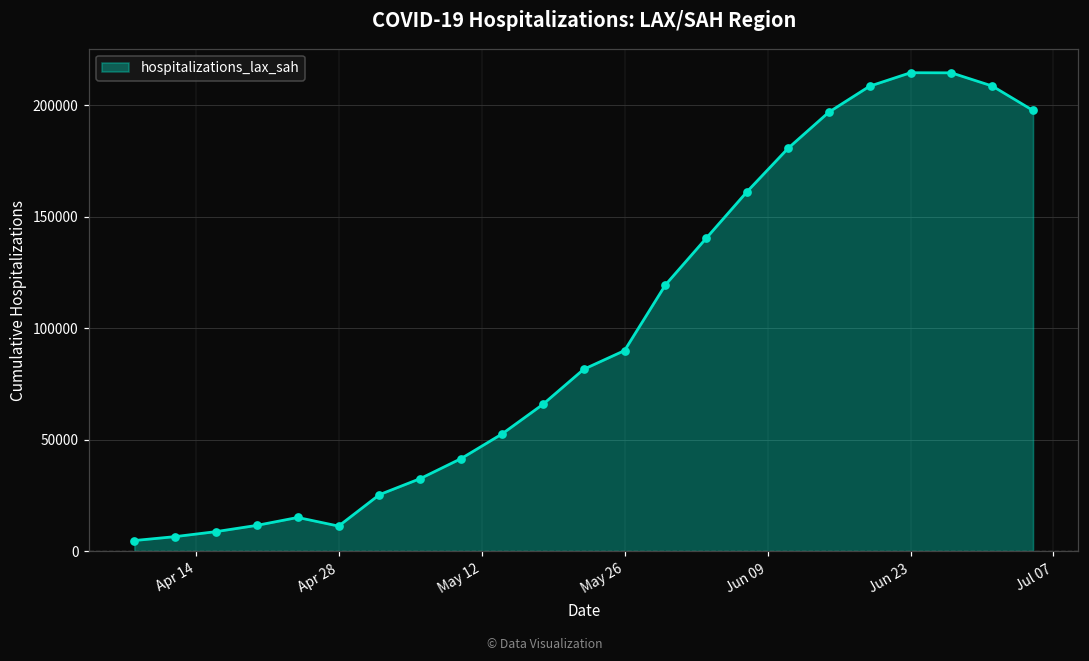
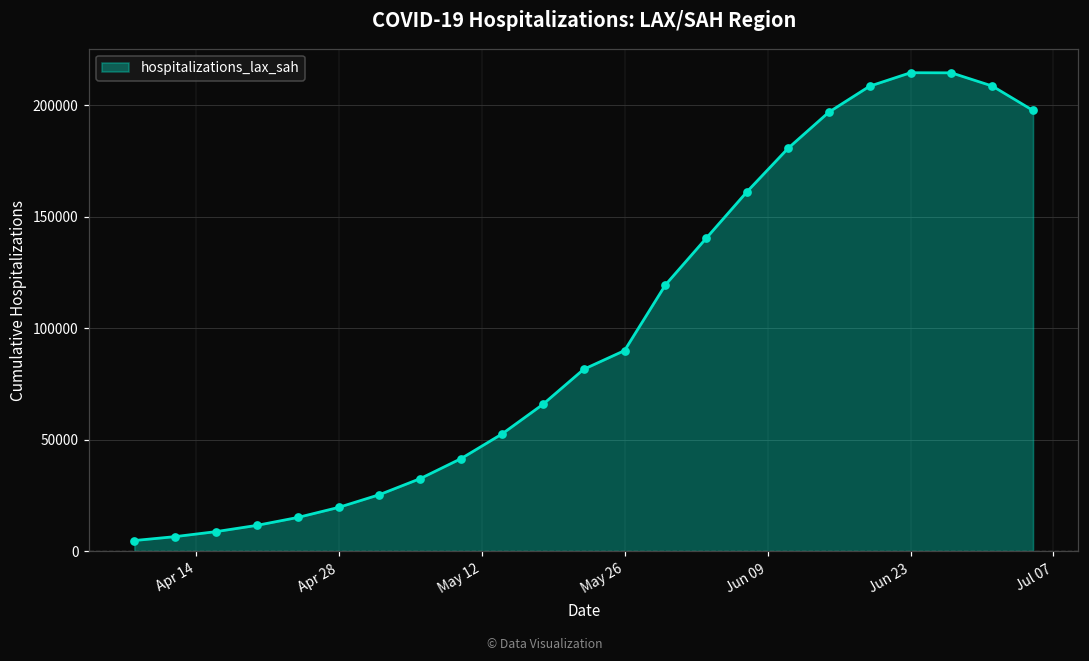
  {
-   "Apr 28": 11000,
+   "Apr 28": 20000,
    "May 26": 90000,
    "Jun 23": 214000
  }
